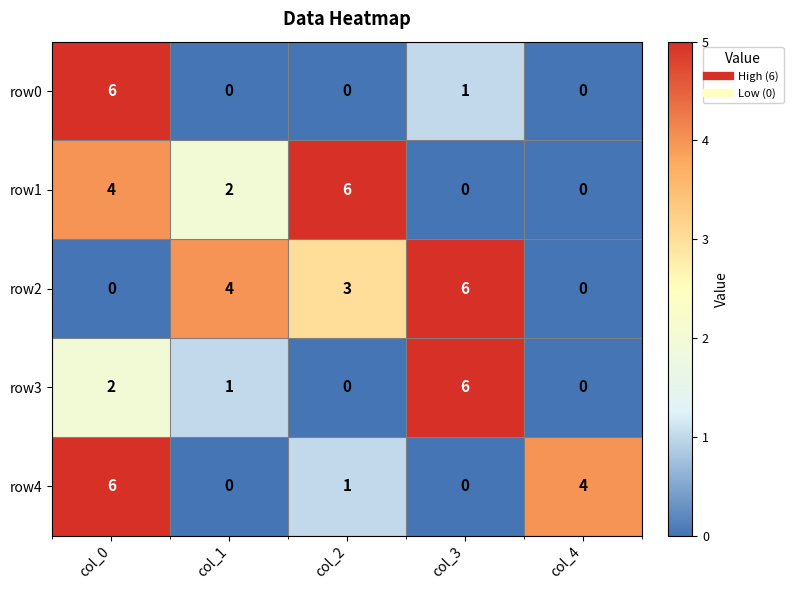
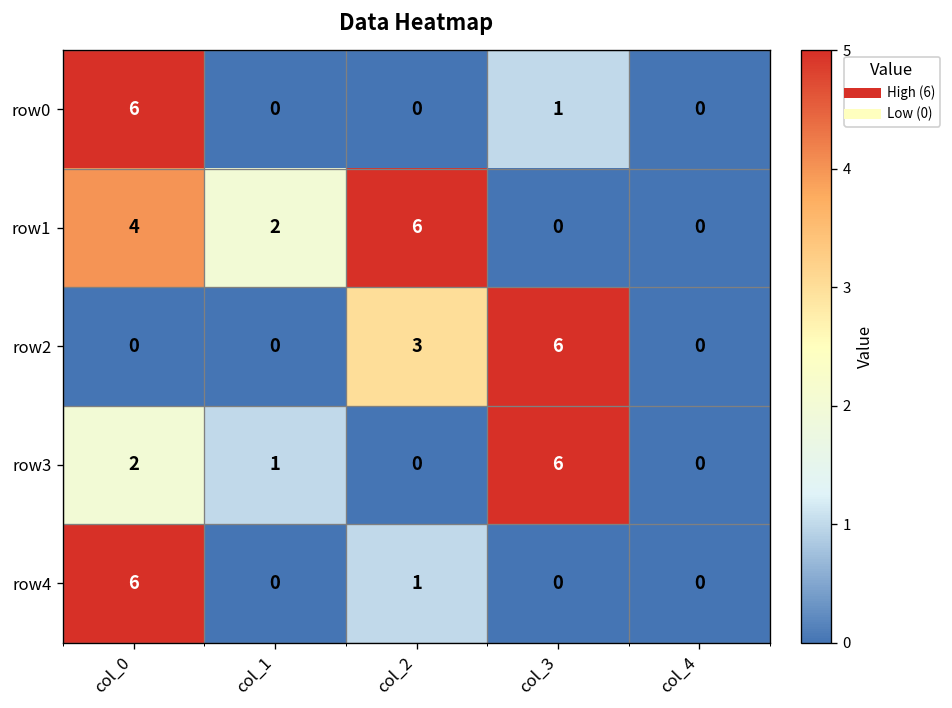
  {
    "row0": {
      "col_0": 6,
      "col_1": 0,
      "col_2": 0,
      "col_3": 1,
      "col_4": 0
    },
    "row1": {
      "col_0": 4,
      "col_1": 2,
      "col_2": 6,
      "col_3": 0,
      "col_4": 0
    },
    "row2": {
      "col_0": 0,
-     "col_1": 4,
+     "col_1": 0,
      "col_2": 3,
      "col_3": 6,
      "col_4": 0
    },
    "row3": {
      "col_0": 2,
      "col_1": 1,
      "col_2": 0,
      "col_3": 6,
      "col_4": 0
    },
    "row4": {
      "col_0": 6,
      "col_1": 0,
      "col_2": 1,
      "col_3": 0,
-     "col_4": 4
+     "col_4": 0
    }
  }
